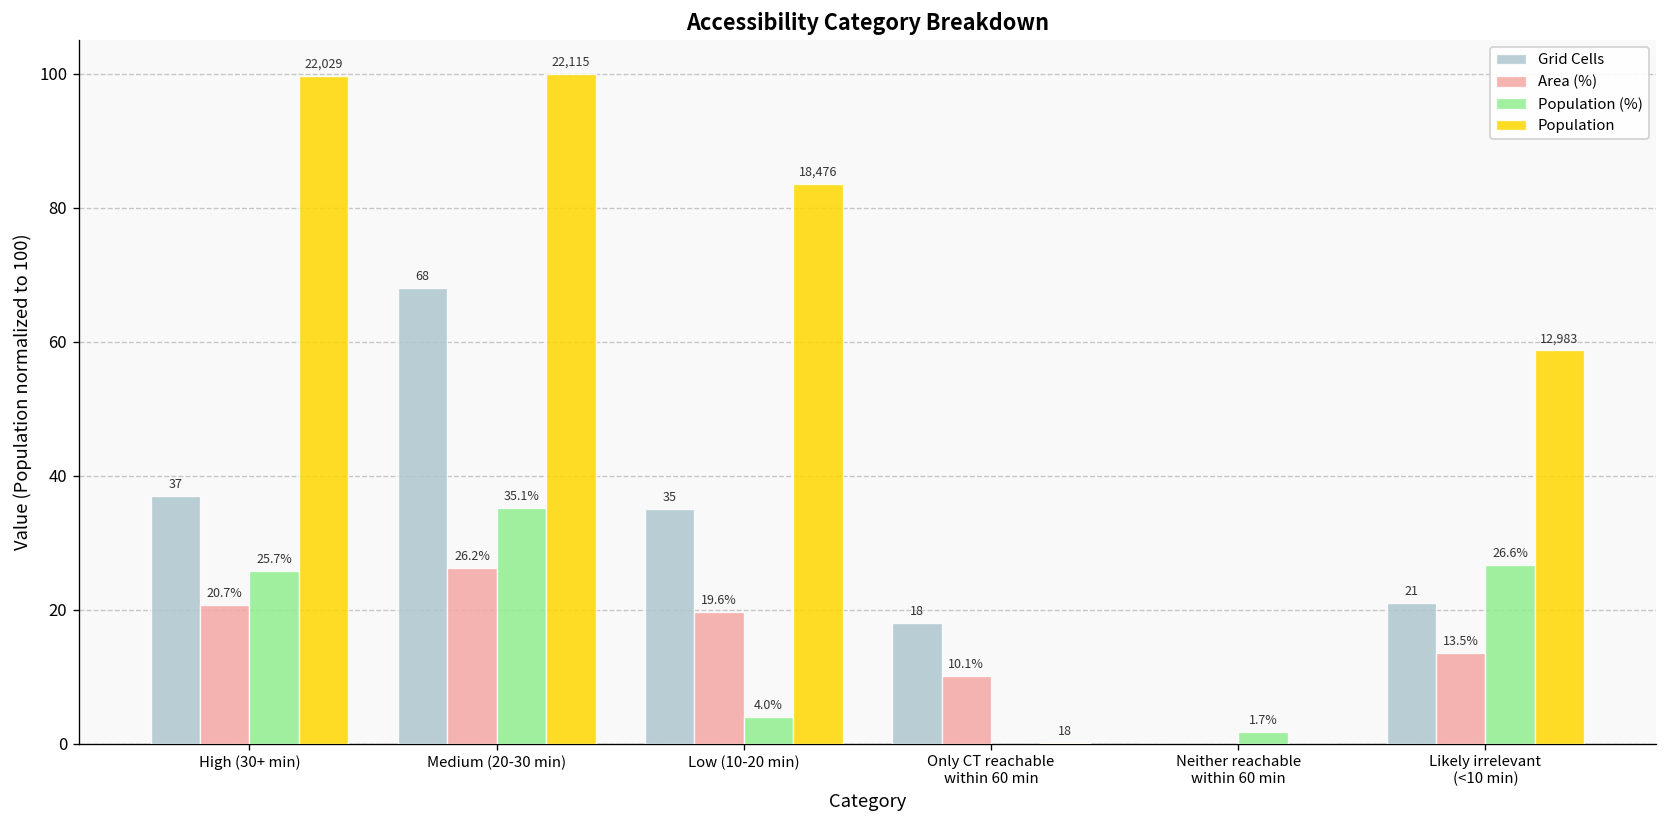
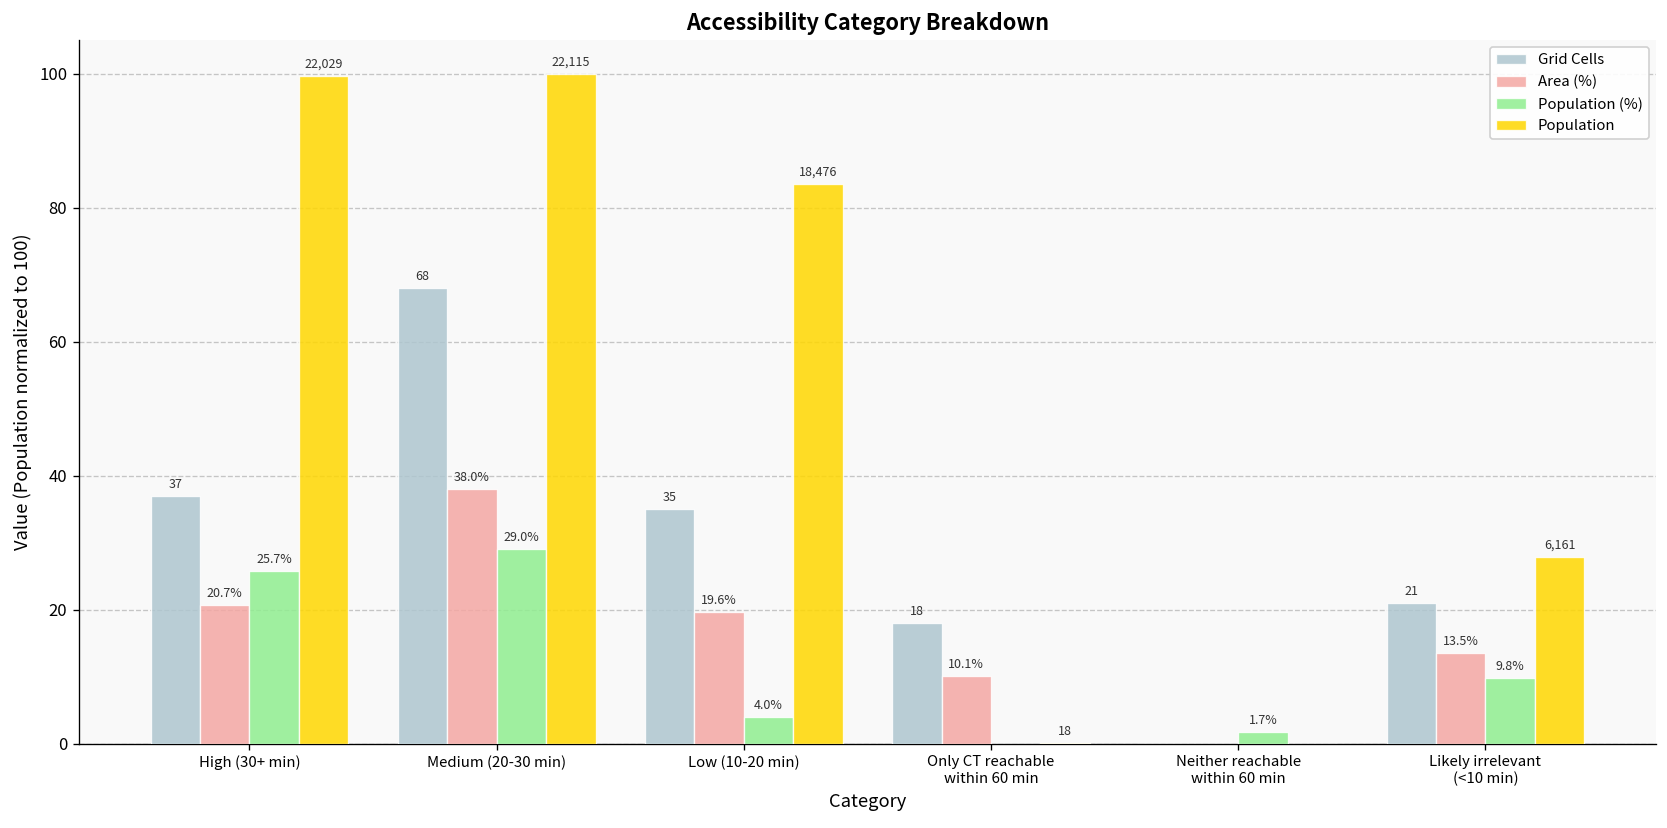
  {
    "Grid Cells": {
      "High (30+ min)": "37",
      "Medium (20-30 min)": "68",
      "Low (10-20 min)": "35",
      "Only CT reachable within 60 min": "18",
      "Likely irrelevant (<10 min)": "21"
    },
    "Area (%)": {
      "High (30+ min)": "20.7%",
-     "Medium (20-30 min)": "26.2%",
+     "Medium (20-30 min)": "38.0%",
      "Low (10-20 min)": "19.6%",
      "Only CT reachable within 60 min": "10.1%",
      "Likely irrelevant (<10 min)": "13.5%"
    },
    "Population (%)": {
      "High (30+ min)": "25.7%",
-     "Medium (20-30 min)": "35.1%",
+     "Medium (20-30 min)": "29.0%",
      "Low (10-20 min)": "4.0%",
      "Neither reachable within 60 min": "1.7%",
-     "Likely irrelevant (<10 min)": "26.6%"
+     "Likely irrelevant (<10 min)": "9.8%"
    },
    "Population": {
-     "Likely irrelevant (<10 min)": "12,983"
+     "Likely irrelevant (<10 min)": "6,161"
    }
  }
